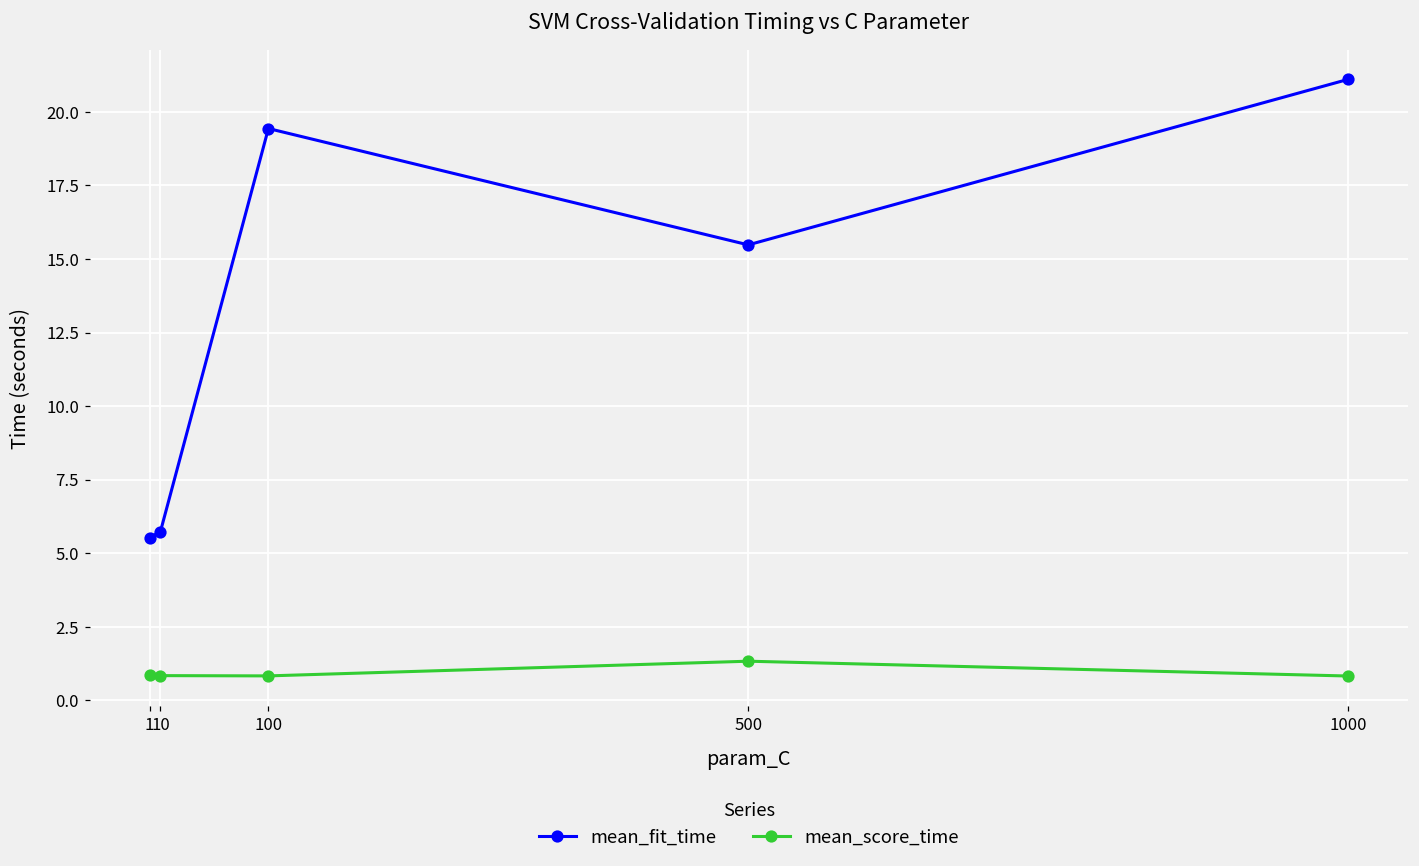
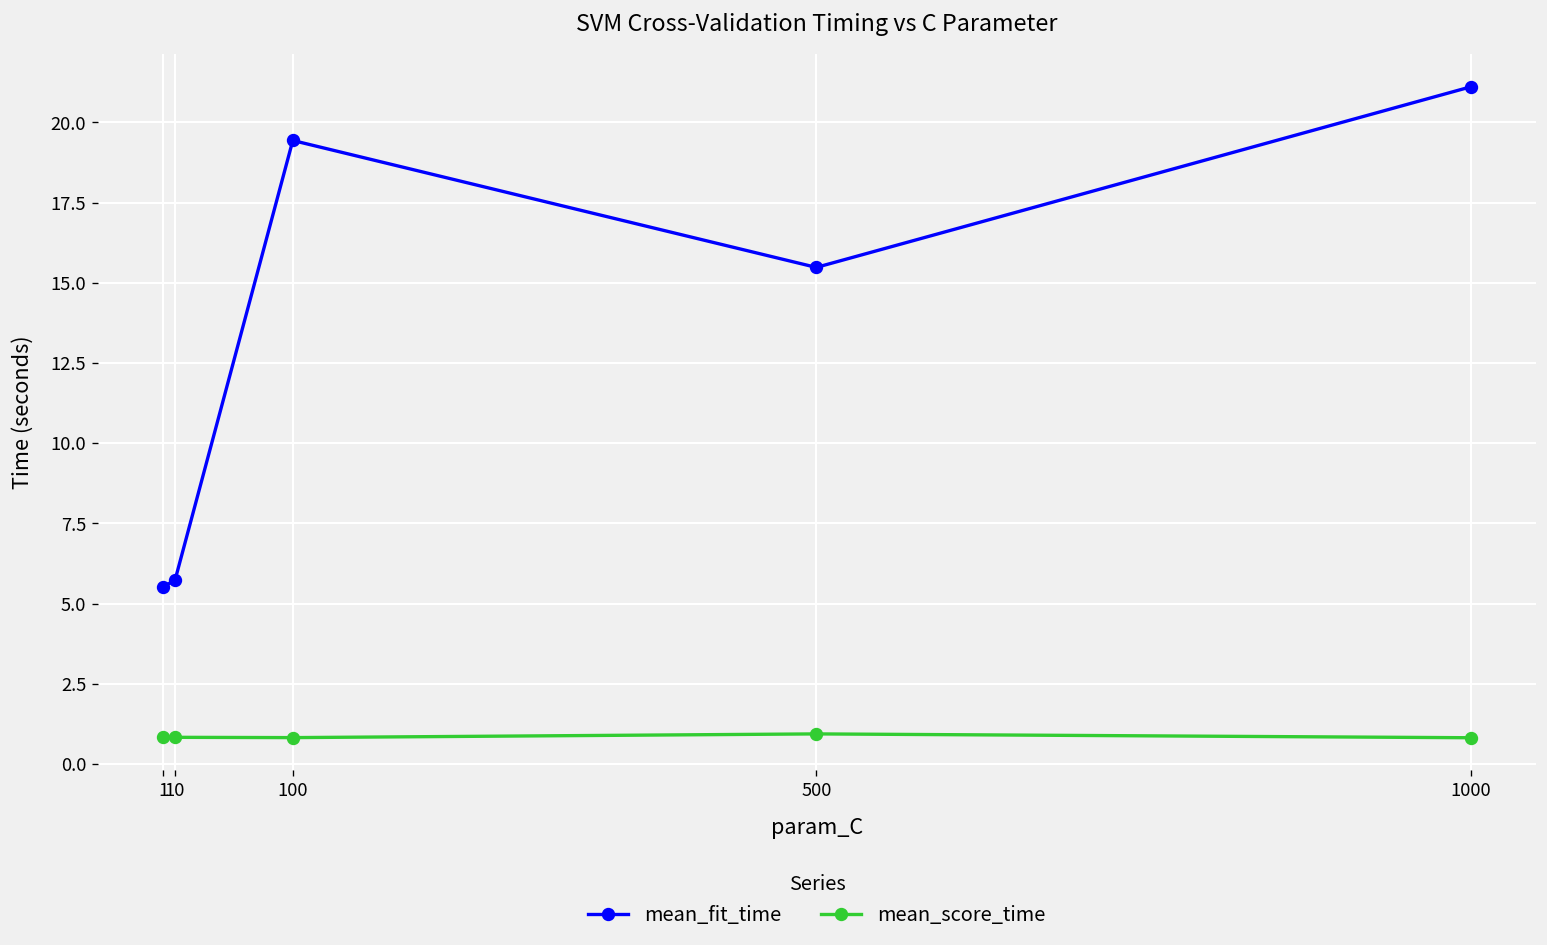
  {
    "mean_fit_time": {
      "100": 19.4,
      "500": 15.5,
      "1000": 21.1
    },
    "mean_score_time": {
      "100": 0.8,
-     "500": 1.3,
+     "500": 0.9,
      "1000": 0.8
    }
  }
